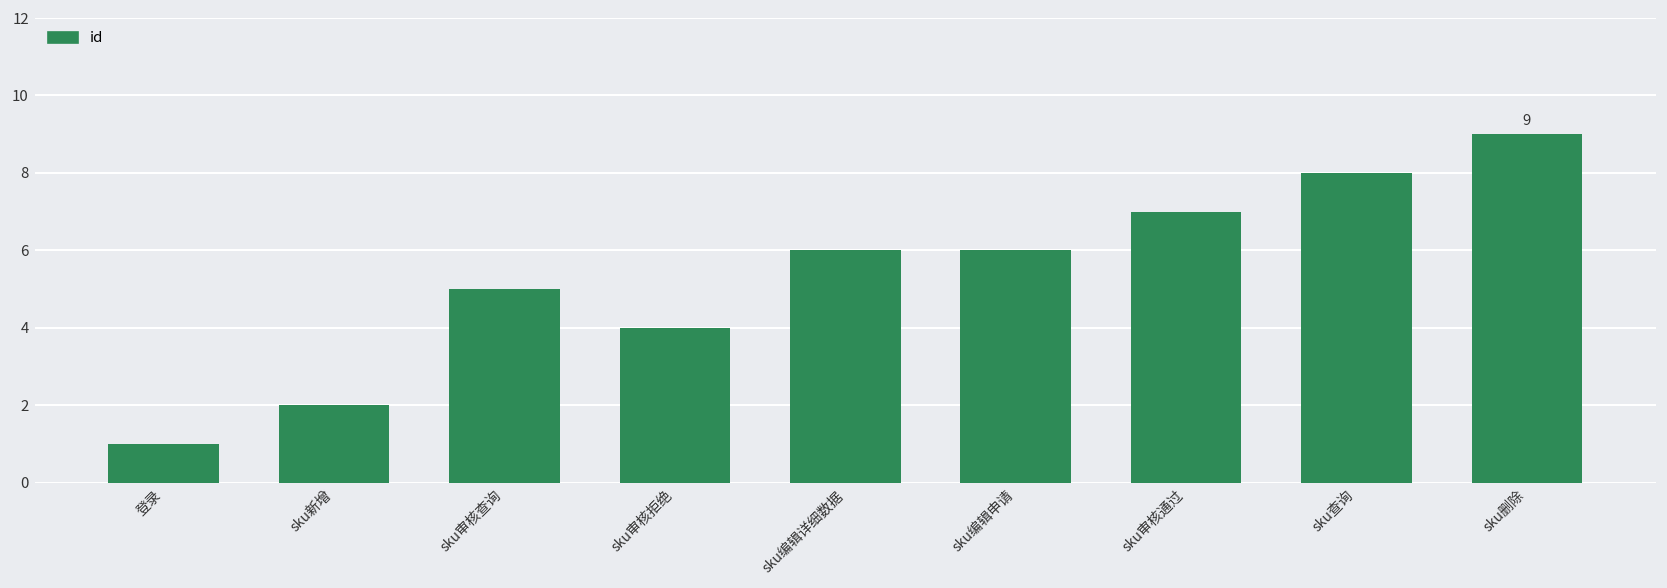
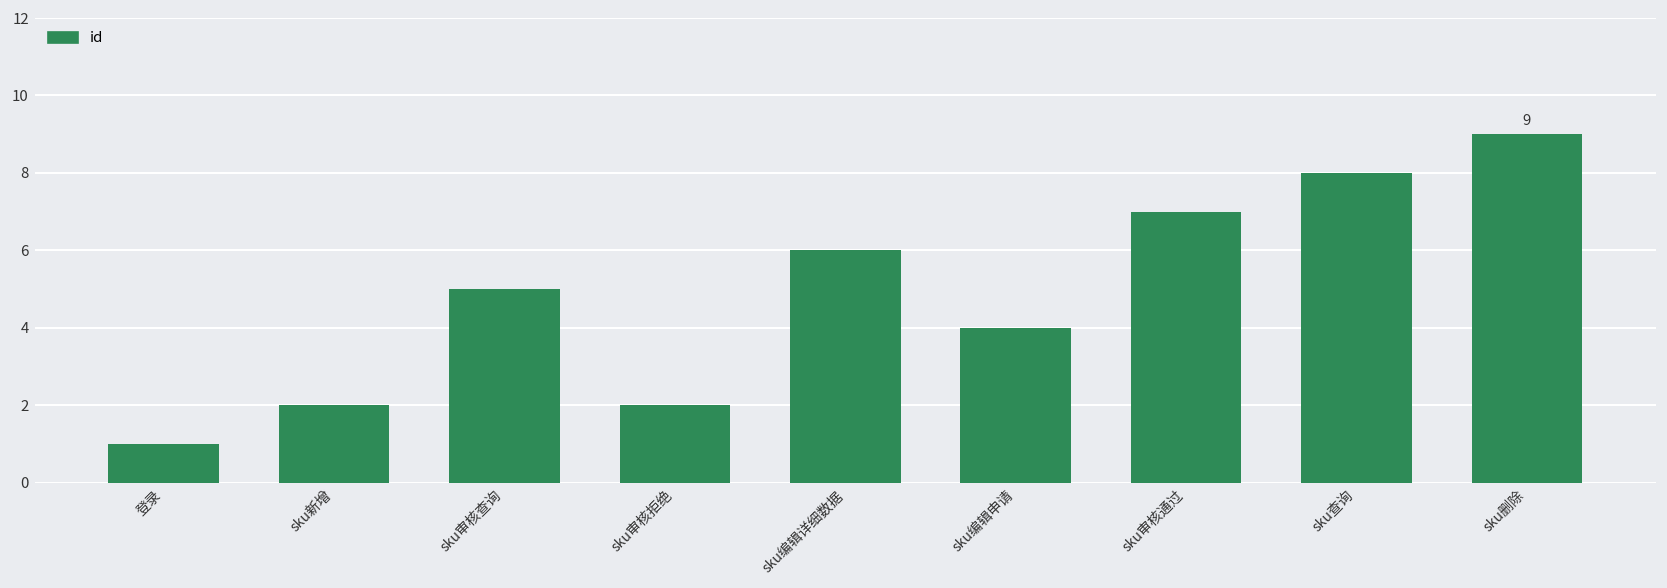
  {
    "登录": 1,
    "sku新增": 2,
    "sku审核查询": 5,
-   "sku审核拒绝": 4,
+   "sku审核拒绝": 2,
    "sku编辑详细数据": 6,
-   "sku编辑申请": 6,
+   "sku编辑申请": 4,
    "sku审核通过": 7,
    "sku查询": 8
  }
